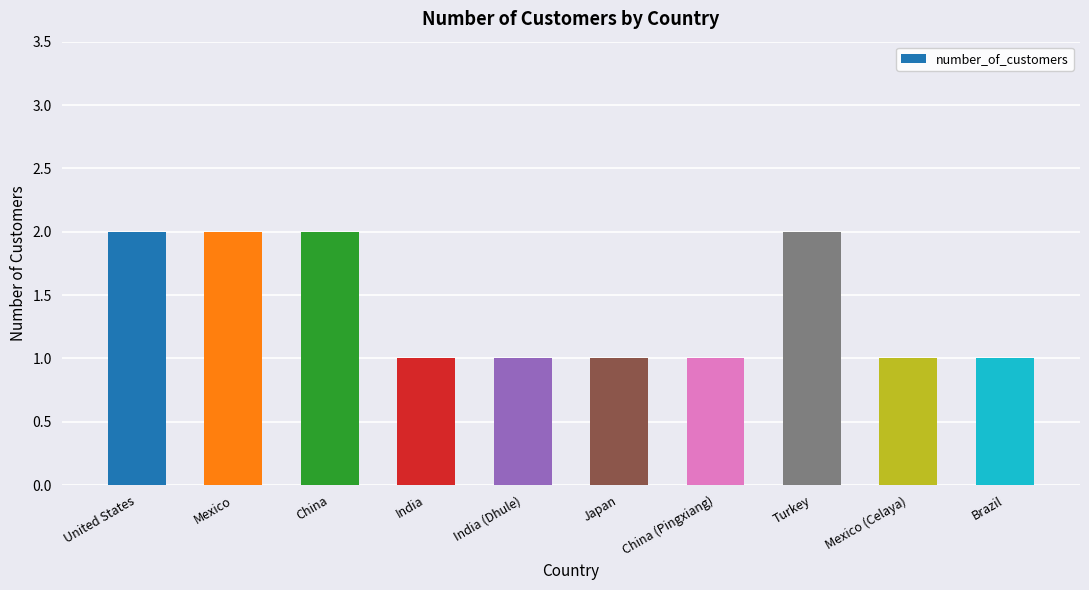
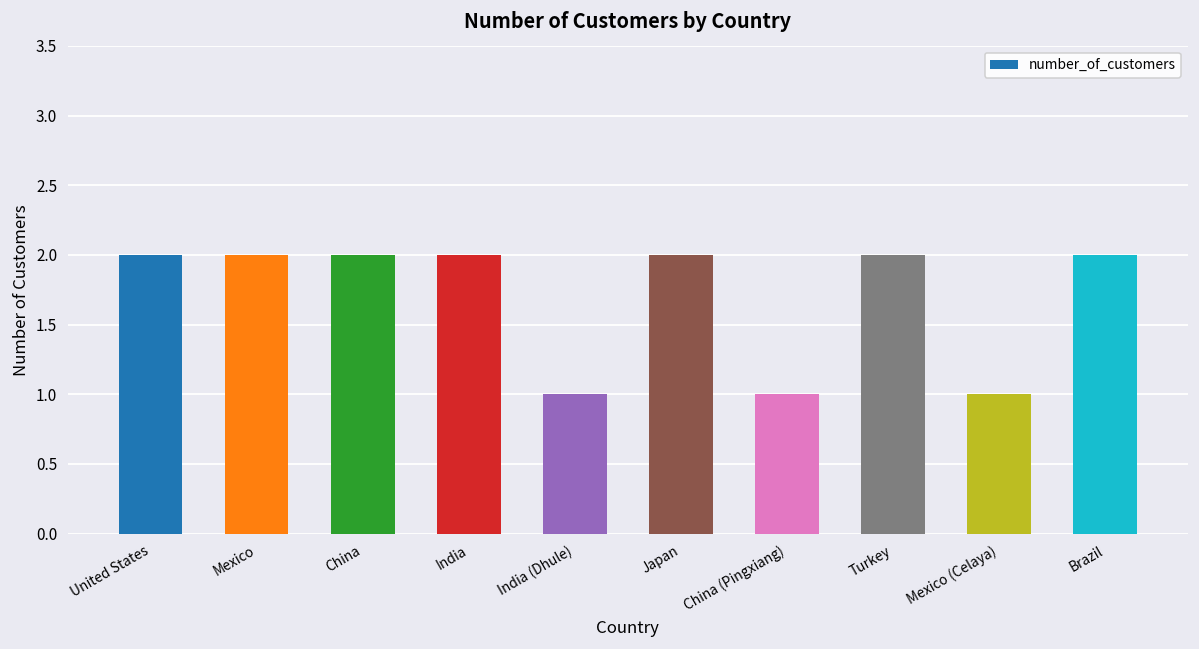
  {
    "United States": 2,
    "Mexico": 2,
    "China": 2,
-   "India": 1,
+   "India": 2,
    "India (Dhule)": 1,
-   "Japan": 1,
+   "Japan": 2,
    "China (Pingxiang)": 1,
    "Turkey": 2,
    "Mexico (Celaya)": 1,
-   "Brazil": 1
+   "Brazil": 2
  }
